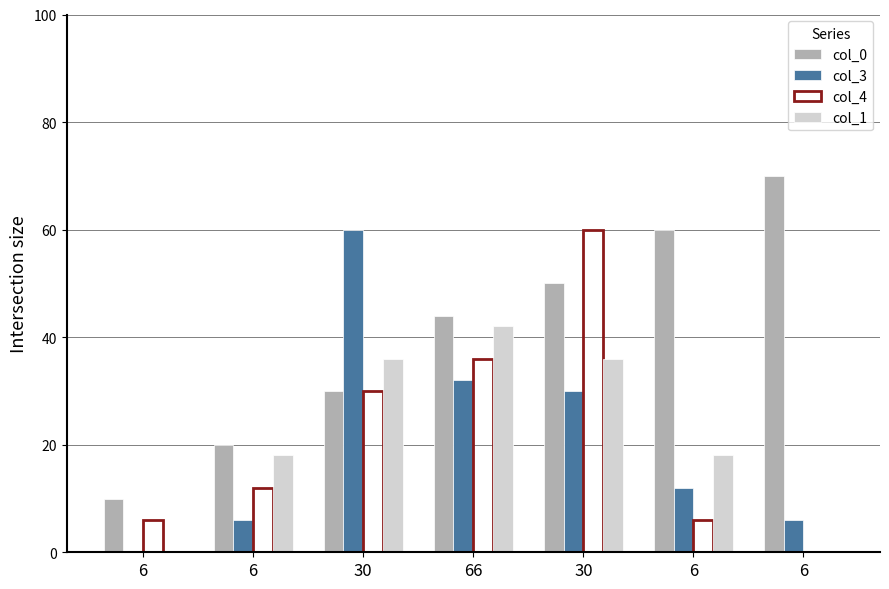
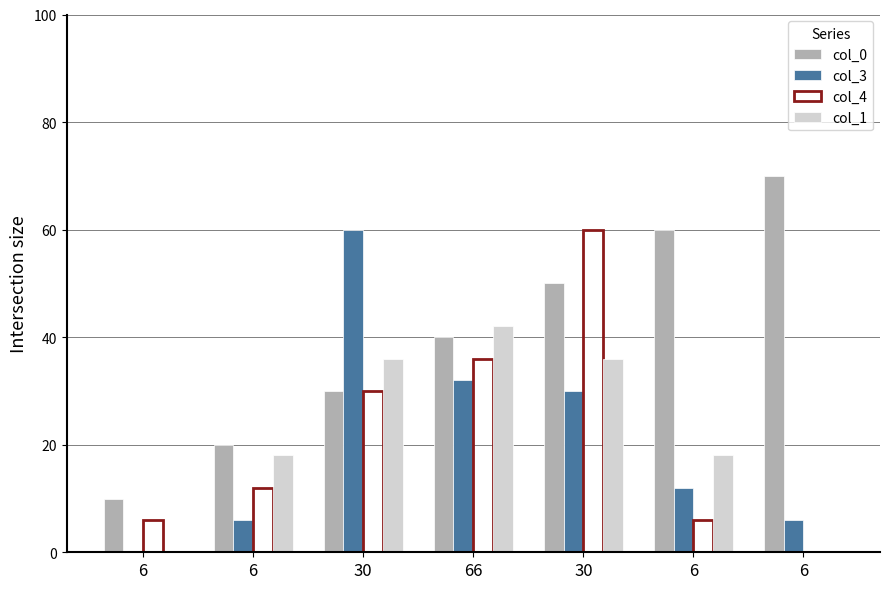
  {
    "col_0": {
-     "66": 44
+     "66": 40
    },
    "col_3": {
      "66": 32
    },
    "col_4": {
      "66": 36
    },
    "col_1": {
      "66": 42
    }
  }
